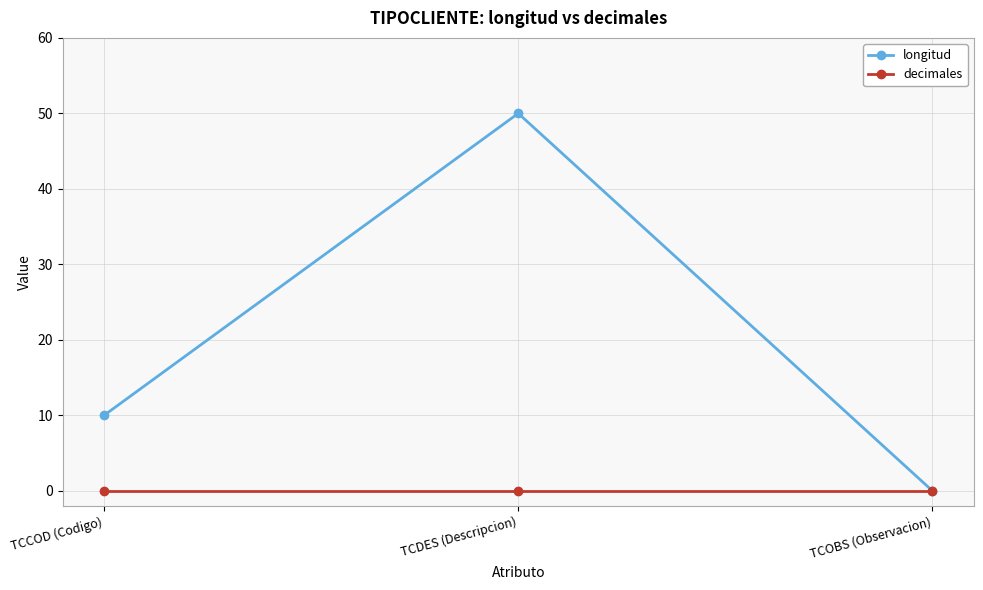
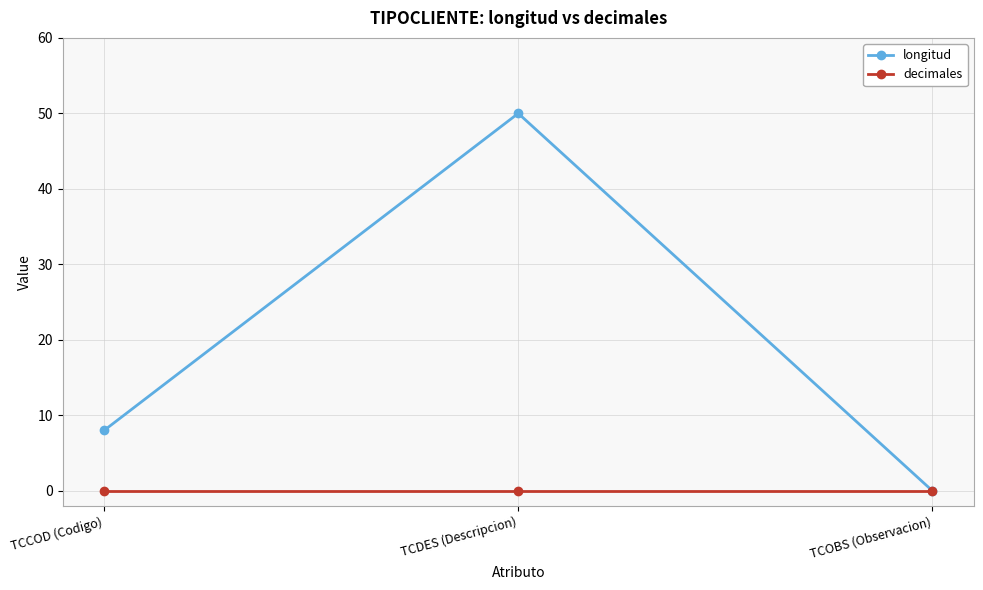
  {
    "longitud": {
-     "TCCOD (Codigo)": 10,
+     "TCCOD (Codigo)": 8,
      "TCDES (Descripcion)": 50
    },
    "decimales": {
      "TCCOD (Codigo)": 0,
      "TCDES (Descripcion)": 0
    }
  }
